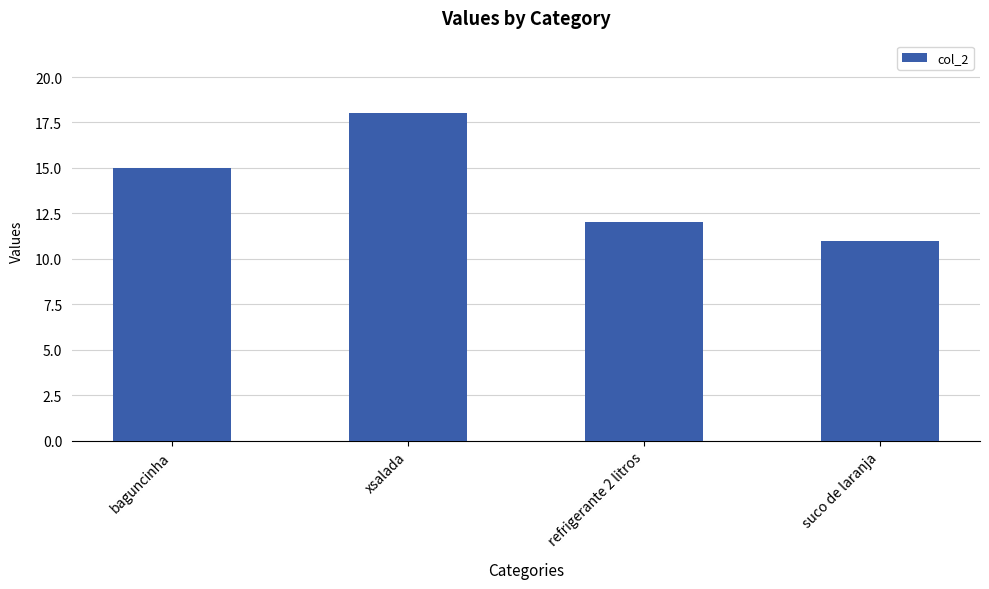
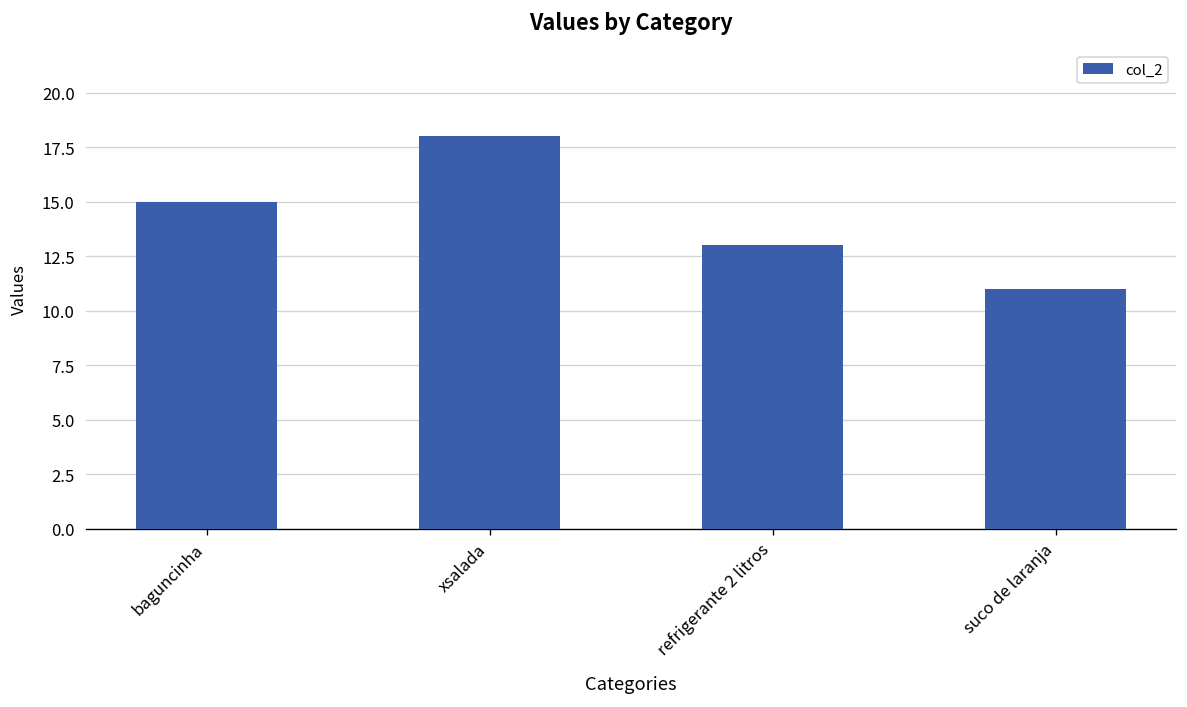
  {
    "baguncinha": 15,
    "xsalada": 18,
-   "refrigerante 2 litros": 12,
+   "refrigerante 2 litros": 13,
    "suco de laranja": 11
  }
